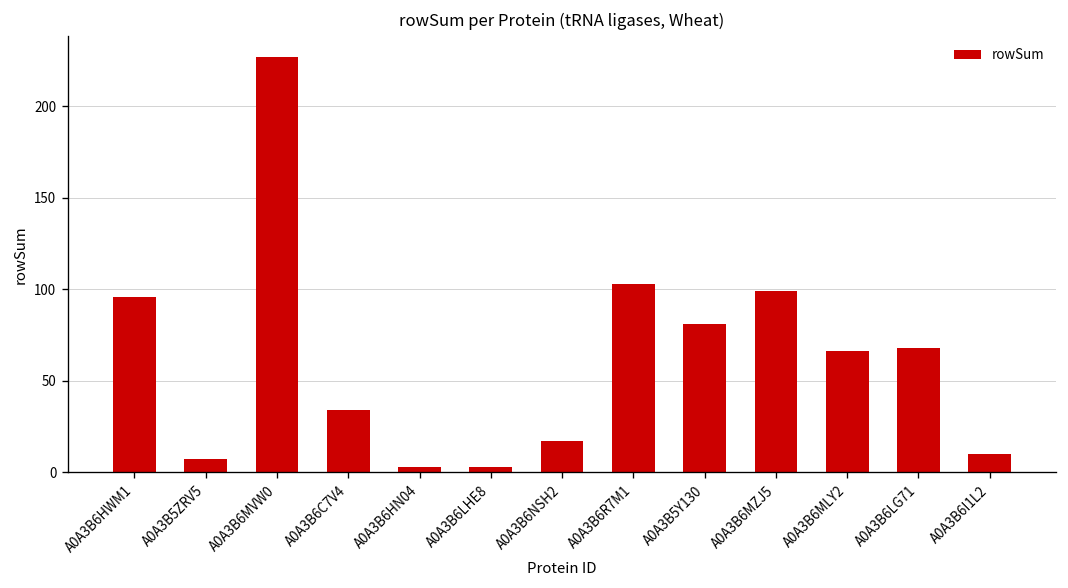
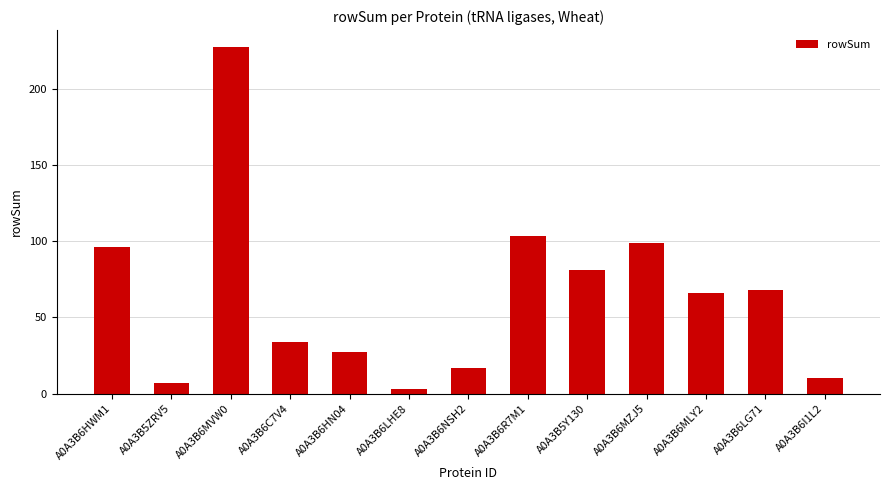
  {
    "A0A3B6HWM1": 96,
    "A0A3B5ZRV5": 7,
    "A0A3B6MVW0": 227,
    "A0A3B6C7V4": 34,
-   "A0A3B6HN04": 3,
+   "A0A3B6HN04": 27,
    "A0A3B6LHE8": 3,
    "A0A3B6NSH2": 17,
    "A0A3B6R7M1": 103,
    "A0A3B5Y130": 81,
    "A0A3B6MZJ5": 99,
    "A0A3B6MLY2": 66,
    "A0A3B6LG71": 68,
    "A0A3B6I1L2": 10
  }
